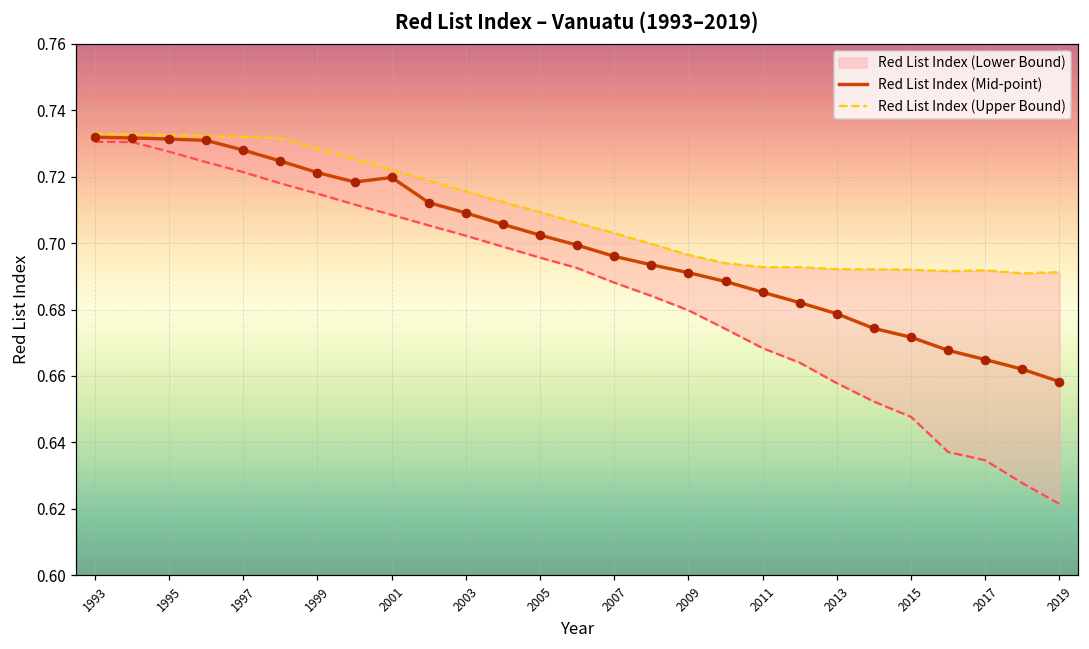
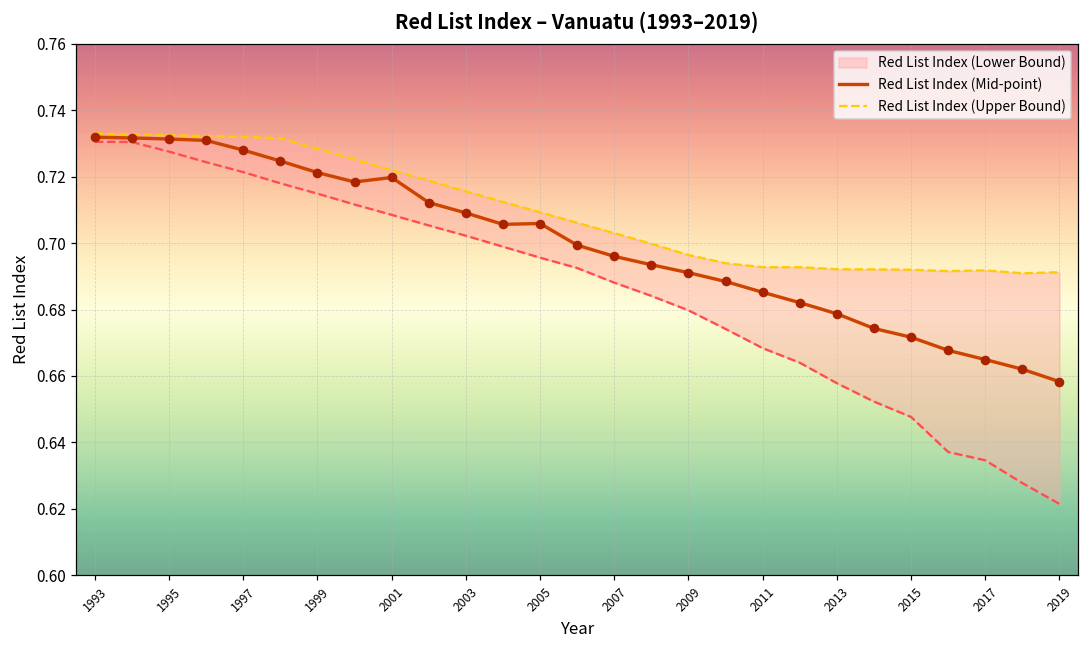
  {
    "Red List Index (Mid-point)": {
      "1993": 0.732,
      "1995": 0.731,
      "1997": 0.728,
      "1999": 0.721,
      "2001": 0.720,
      "2003": 0.709,
-     "2005": 0.702,
+     "2005": 0.706,
      "2007": 0.696,
      "2009": 0.691,
      "2011": 0.685,
      "2013": 0.679,
      "2015": 0.672,
      "2017": 0.665,
      "2019": 0.658
    },
    "Red List Index (Lower Bound)": {
      "1993": 0.733,
      "1995": 0.732,
      "1997": 0.732,
      "1999": 0.728,
      "2001": 0.722,
      "2003": 0.716,
      "2005": 0.709,
      "2007": 0.703,
      "2009": 0.696,
      "2011": 0.693,
      "2013": 0.692,
      "2015": 0.692,
      "2017": 0.692,
      "2019": 0.691
    }
  }
